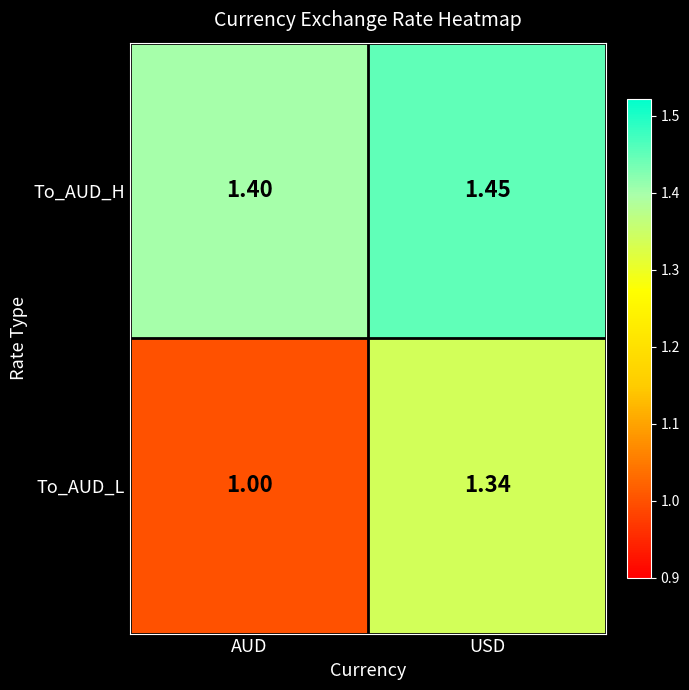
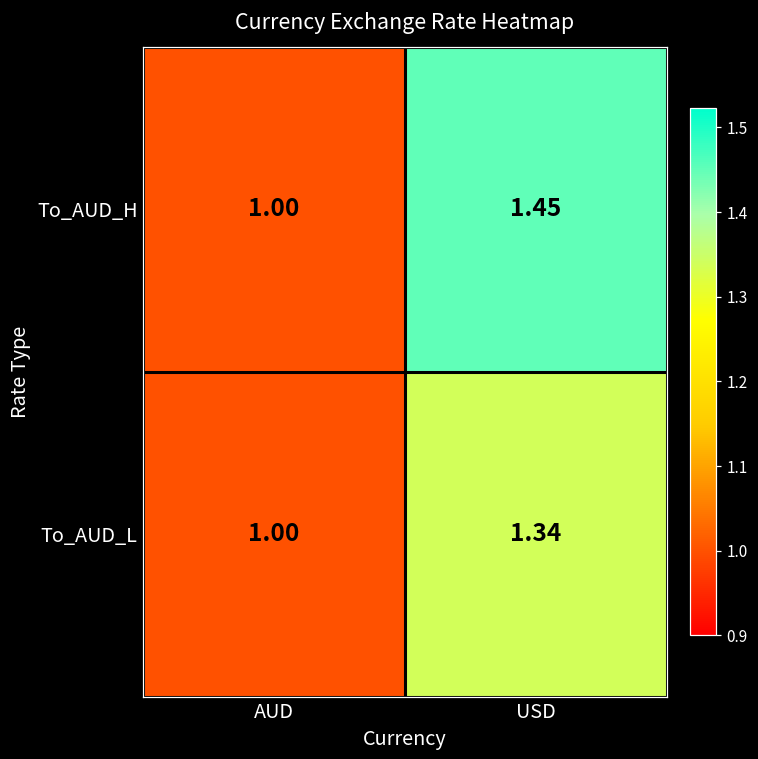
  {
    "To_AUD_H": {
-     "AUD": 1.40,
+     "AUD": 1.00,
      "USD": 1.45
    },
    "To_AUD_L": {
      "AUD": 1.00,
      "USD": 1.34
    }
  }
